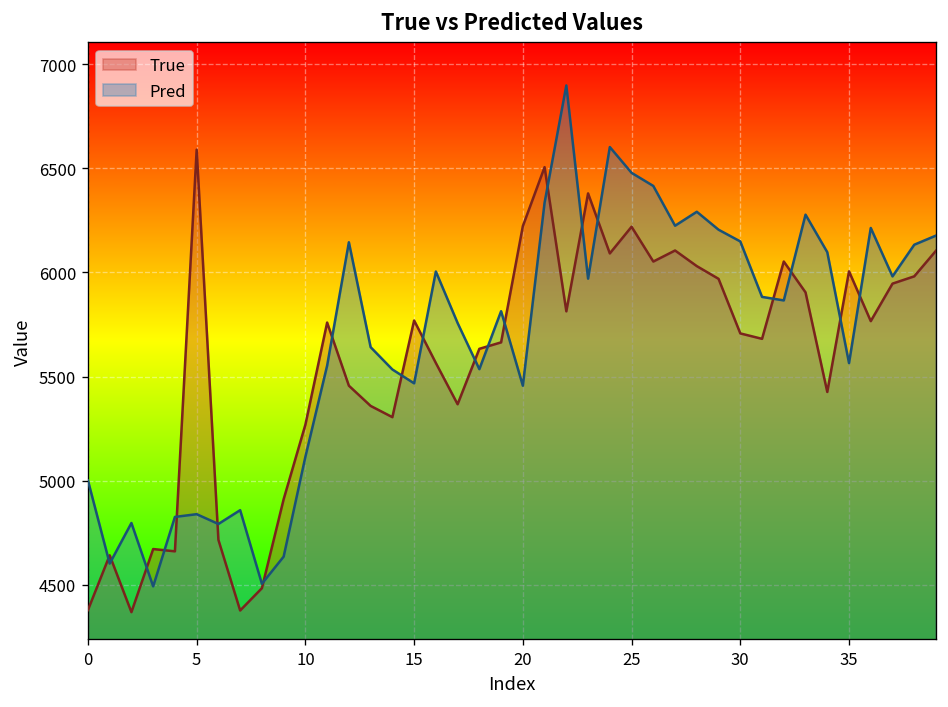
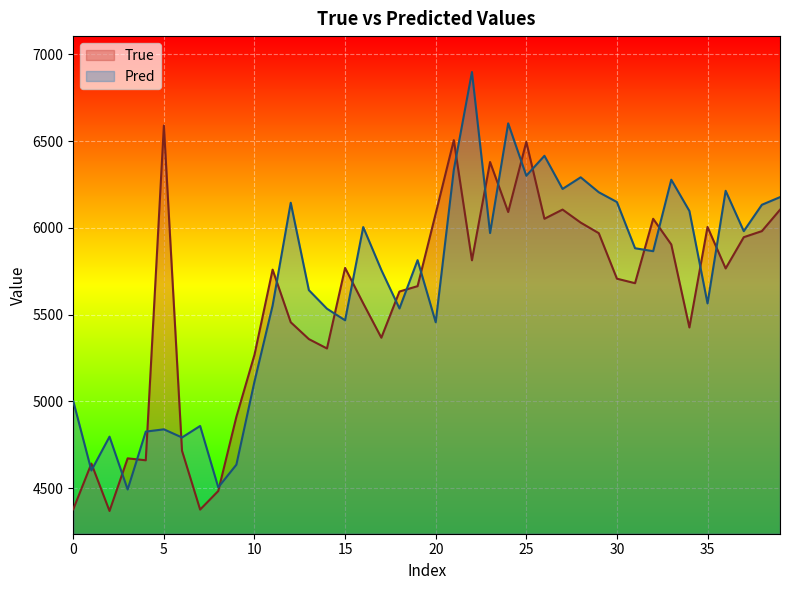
  {
    "True": {
      "0": 4380,
      "5": 6590,
      "10": 5270,
      "15": 5770,
-     "20": 6220,
-     "25": 6220,
+     "20": 6080,
+     "25": 6500,
      "30": 5710,
      "35": 6010
    },
    "Pred": {
      "0": 5000,
      "5": 4840,
      "10": 5110,
      "15": 5470,
      "20": 5460,
-     "25": 6480,
+     "25": 6300,
      "30": 6150,
      "35": 5560
    }
  }
